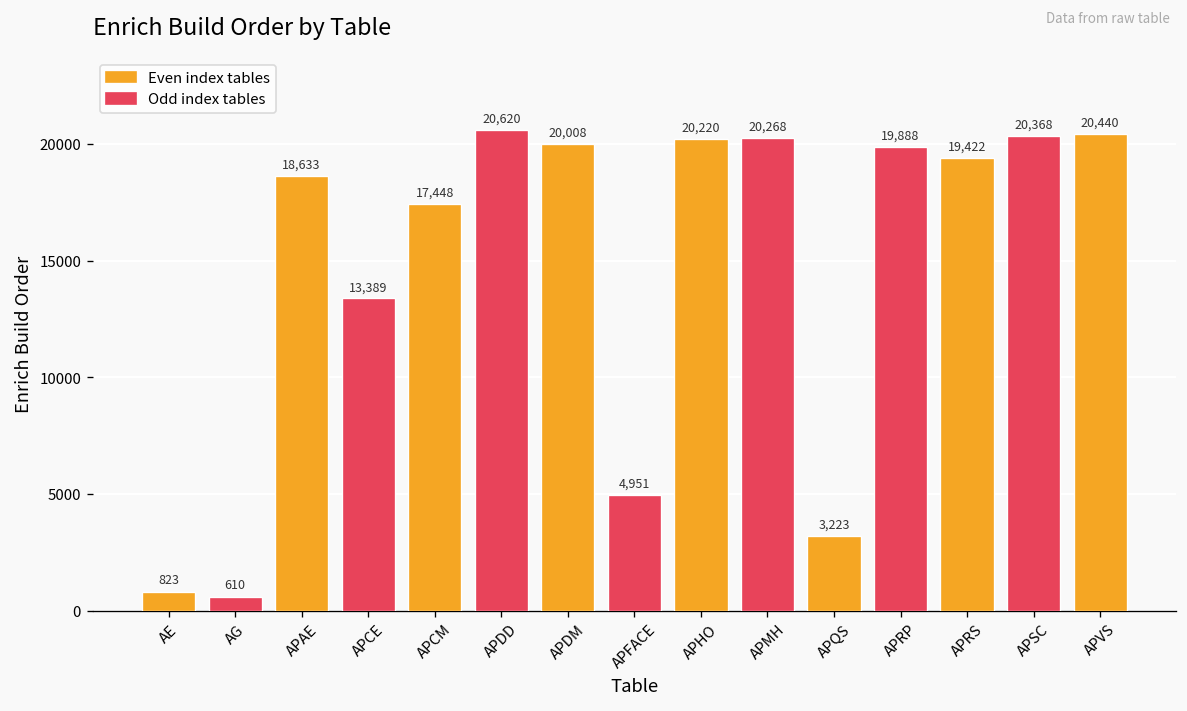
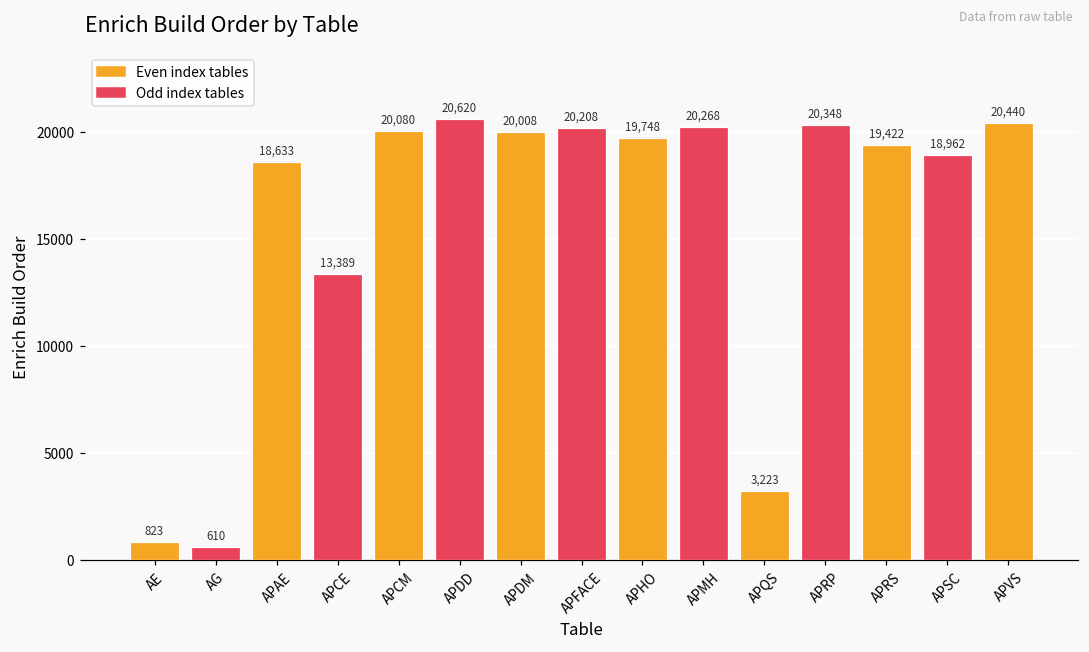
  {
    "AE": "823",
    "AG": "610",
    "APAE": "18,633",
    "APCE": "13,389",
-   "APCM": "17,448",
+   "APCM": "20,080",
    "APDD": "20,620",
    "APDM": "20,008",
-   "APFACE": "4,951",
-   "APHO": "20,220",
+   "APFACE": "20,208",
+   "APHO": "19,748",
    "APMH": "20,268",
    "APQS": "3,223",
-   "APRP": "19,888",
+   "APRP": "20,348",
    "APRS": "19,422",
-   "APSC": "20,368",
+   "APSC": "18,962",
    "APVS": "20,440"
  }
